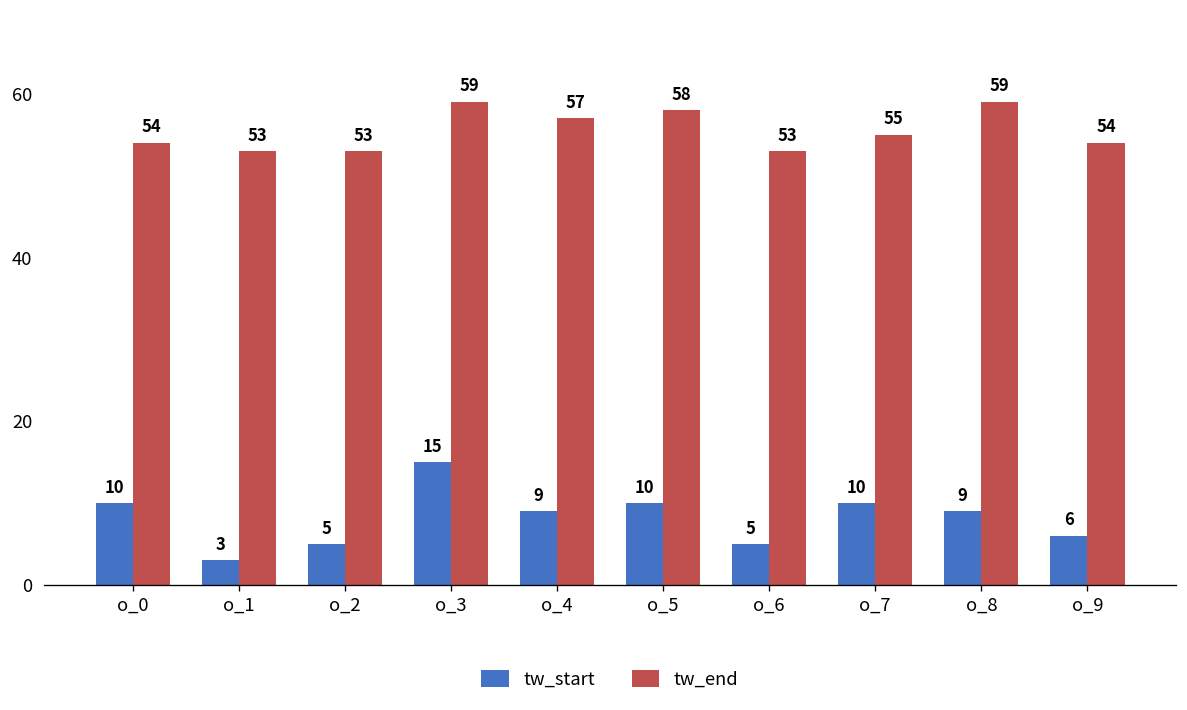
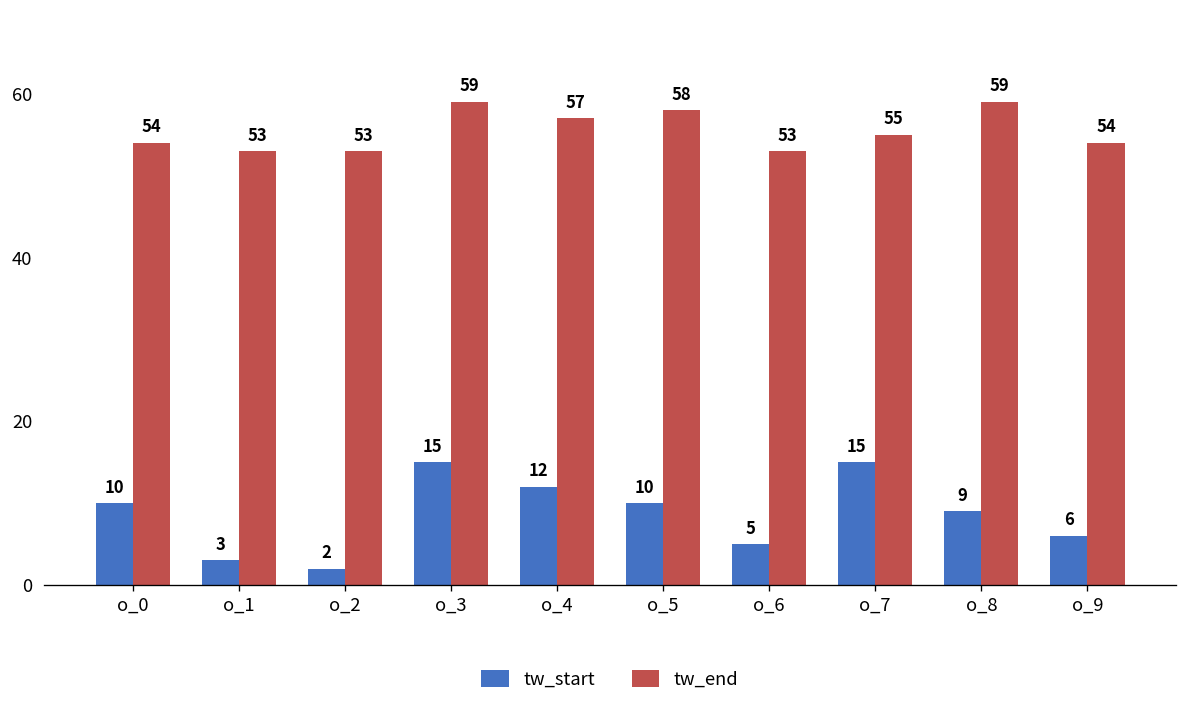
  {
    "tw_start": {
      "o_0": 10,
      "o_1": 3,
-     "o_2": 5,
+     "o_2": 2,
      "o_3": 15,
-     "o_4": 9,
+     "o_4": 12,
      "o_5": 10,
      "o_6": 5,
-     "o_7": 10,
+     "o_7": 15,
      "o_8": 9,
      "o_9": 6
    },
    "tw_end": {
      "o_0": 54,
      "o_1": 53,
      "o_2": 53,
      "o_3": 59,
      "o_4": 57,
      "o_5": 58,
      "o_6": 53,
      "o_7": 55,
      "o_8": 59,
      "o_9": 54
    }
  }
